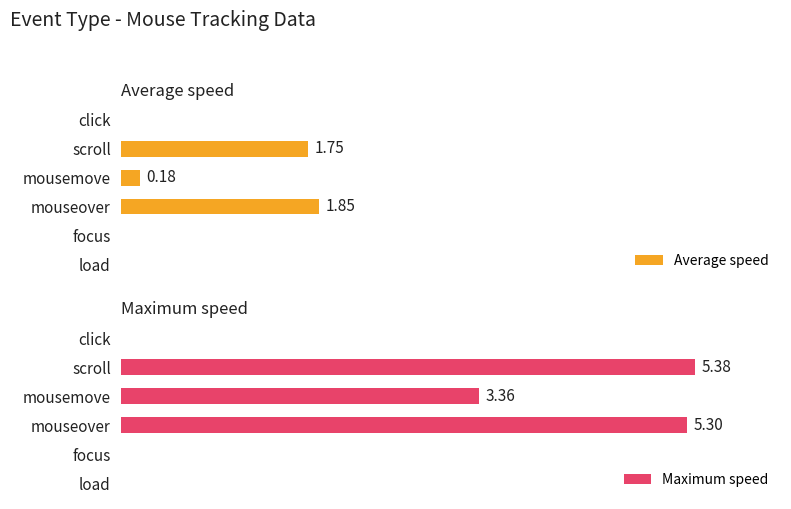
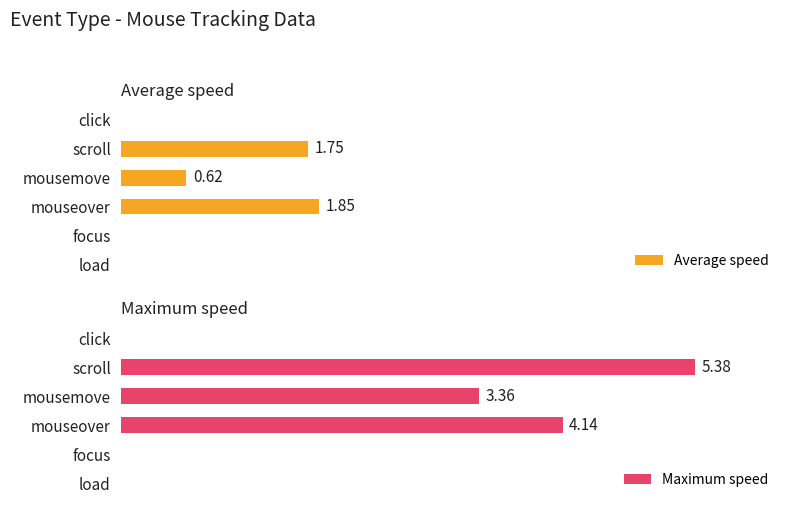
  {
    "Average speed": {
      "scroll": 1.75,
-     "mousemove": 0.18,
+     "mousemove": 0.62,
      "mouseover": 1.85
    },
    "Maximum speed": {
      "scroll": 5.38,
      "mousemove": 3.36,
-     "mouseover": 5.30
+     "mouseover": 4.14
    }
  }
